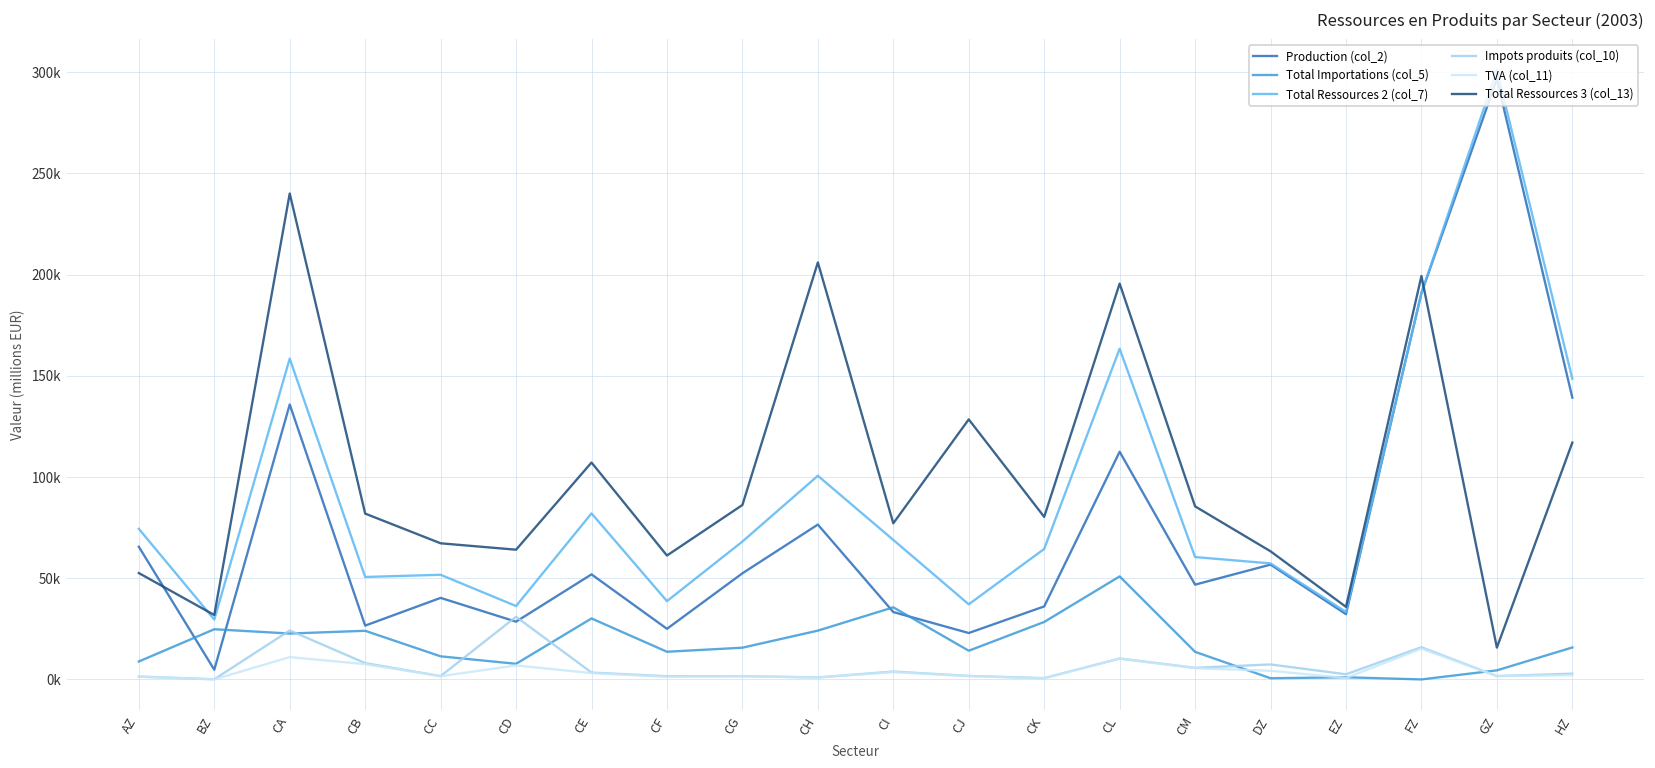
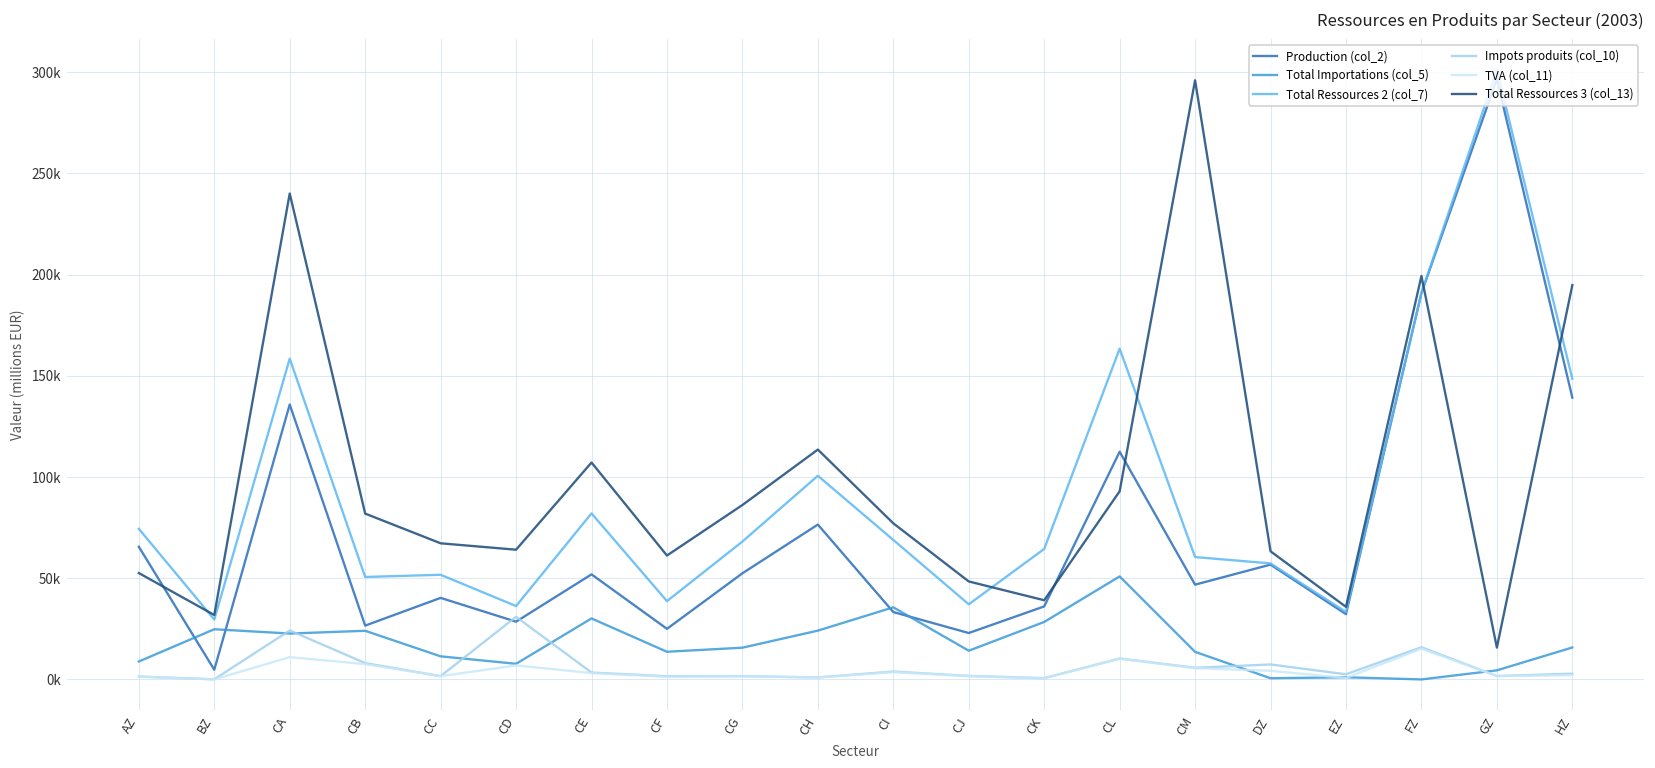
  {
    "Total Ressources 3 (col_13)": {
      "AZ": 53000,
      "BZ": 32000,
      "CA": 240000,
      "CB": 82000,
      "CC": 67000,
      "CD": 64000,
      "CE": 107000,
      "CF": 61000,
      "CG": 86000,
-     "CH": 206000,
+     "CH": 114000,
      "CI": 77000,
-     "CJ": 128000,
-     "CK": 80000,
-     "CL": 196000,
-     "CM": 86000,
+     "CJ": 48000,
+     "CK": 39000,
+     "CL": 93000,
+     "CM": 296000,
      "DZ": 63000,
      "EZ": 36000,
      "FZ": 199000,
      "GZ": 16000,
-     "HZ": 117000
+     "HZ": 195000
    }
  }
